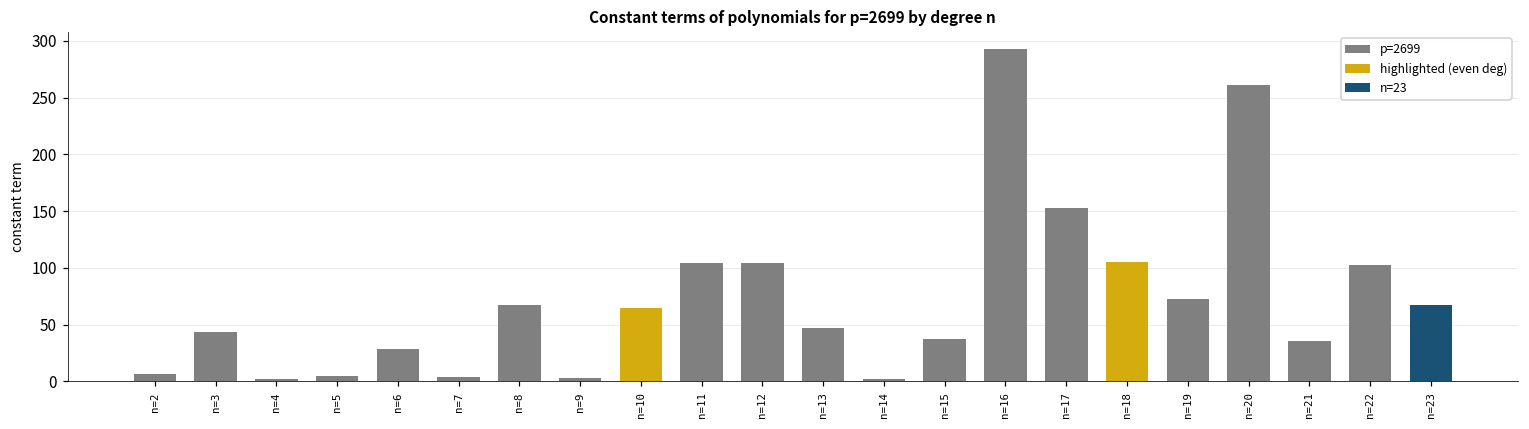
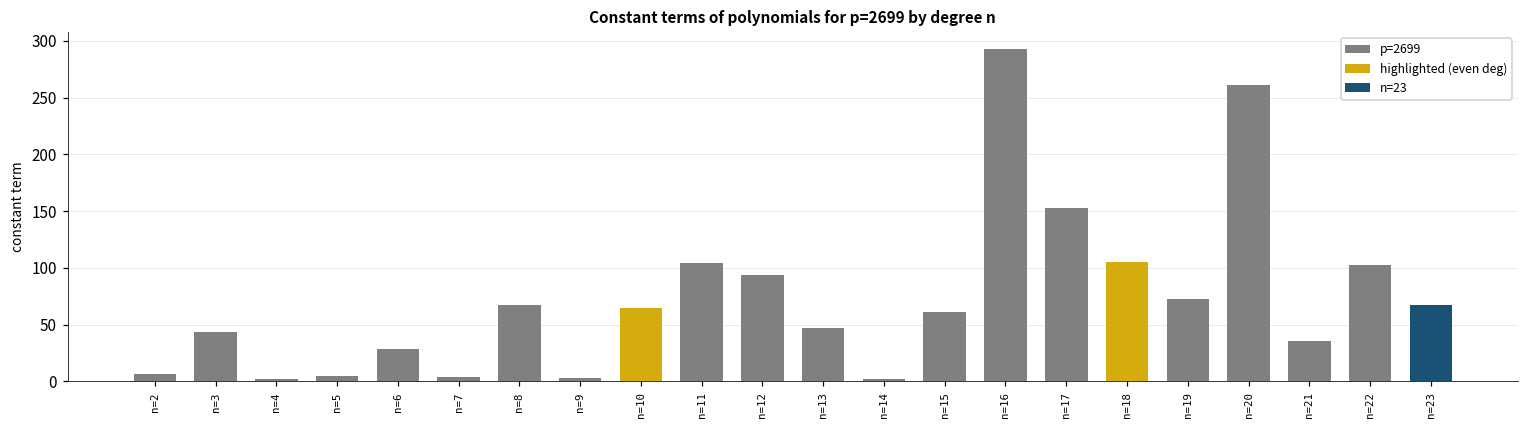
  {
    "n=2": 7,
    "n=3": 44,
    "n=5": 5,
    "n=6": 29,
    "n=7": 4,
    "n=8": 67,
    "n=9": 3,
    "n=10": 65,
    "n=11": 104,
-   "n=12": 104,
+   "n=12": 94,
    "n=13": 47,
-   "n=15": 37,
+   "n=15": 61,
    "n=16": 293,
    "n=17": 153,
    "n=18": 105,
    "n=19": 73,
    "n=20": 261,
    "n=21": 36,
    "n=22": 103,
    "n=23": 67
  }
